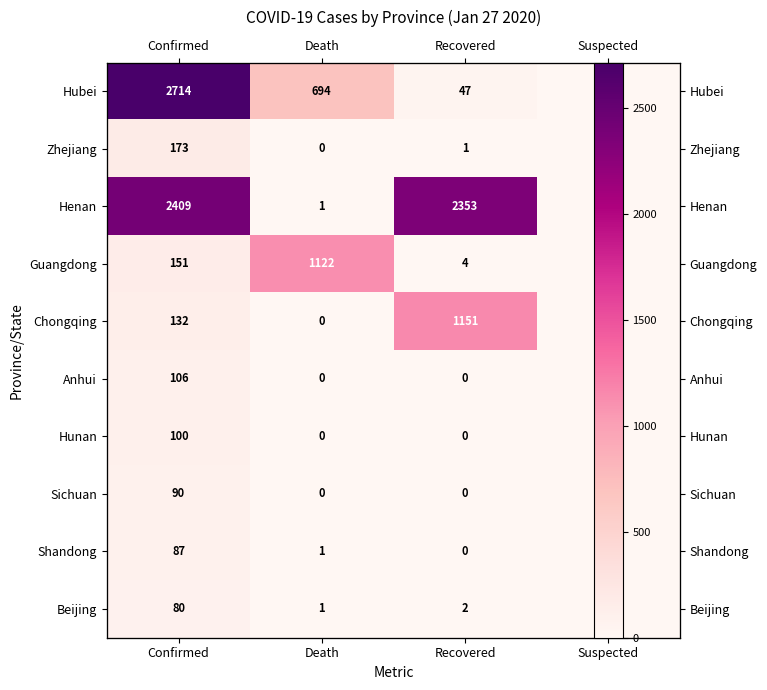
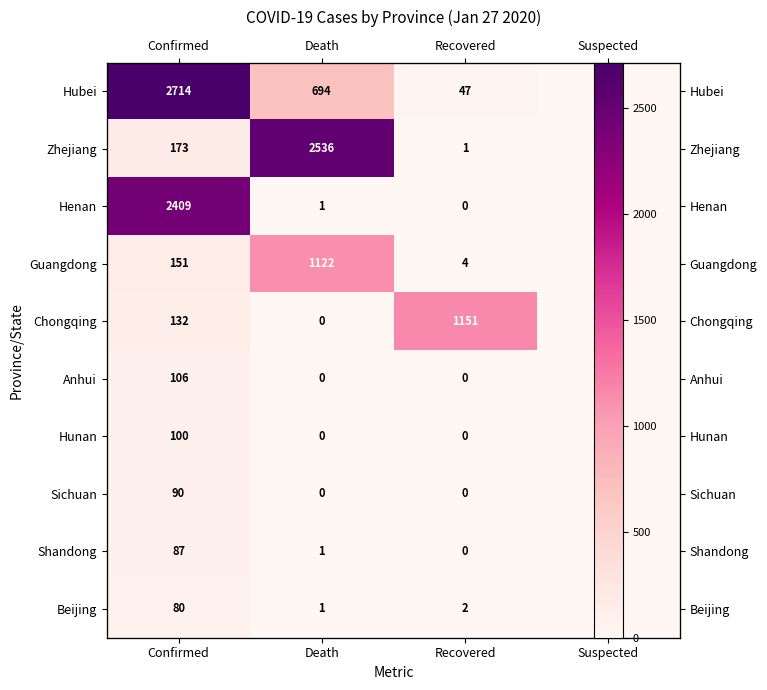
  {
    "Hubei": {
      "Confirmed": 2714,
      "Death": 694,
      "Recovered": 47
    },
    "Zhejiang": {
      "Confirmed": 173,
-     "Death": 0,
+     "Death": 2536,
      "Recovered": 1
    },
    "Henan": {
      "Confirmed": 2409,
      "Death": 1,
-     "Recovered": 2353
+     "Recovered": 0
    },
    "Guangdong": {
      "Confirmed": 151,
      "Death": 1122,
      "Recovered": 4
    },
    "Chongqing": {
      "Confirmed": 132,
      "Death": 0,
      "Recovered": 1151
    },
    "Anhui": {
      "Confirmed": 106,
      "Death": 0,
      "Recovered": 0
    },
    "Hunan": {
      "Confirmed": 100,
      "Death": 0,
      "Recovered": 0
    },
    "Sichuan": {
      "Confirmed": 90,
      "Death": 0,
      "Recovered": 0
    },
    "Shandong": {
      "Confirmed": 87,
      "Death": 1,
      "Recovered": 0
    },
    "Beijing": {
      "Confirmed": 80,
      "Death": 1,
      "Recovered": 2
    }
  }
